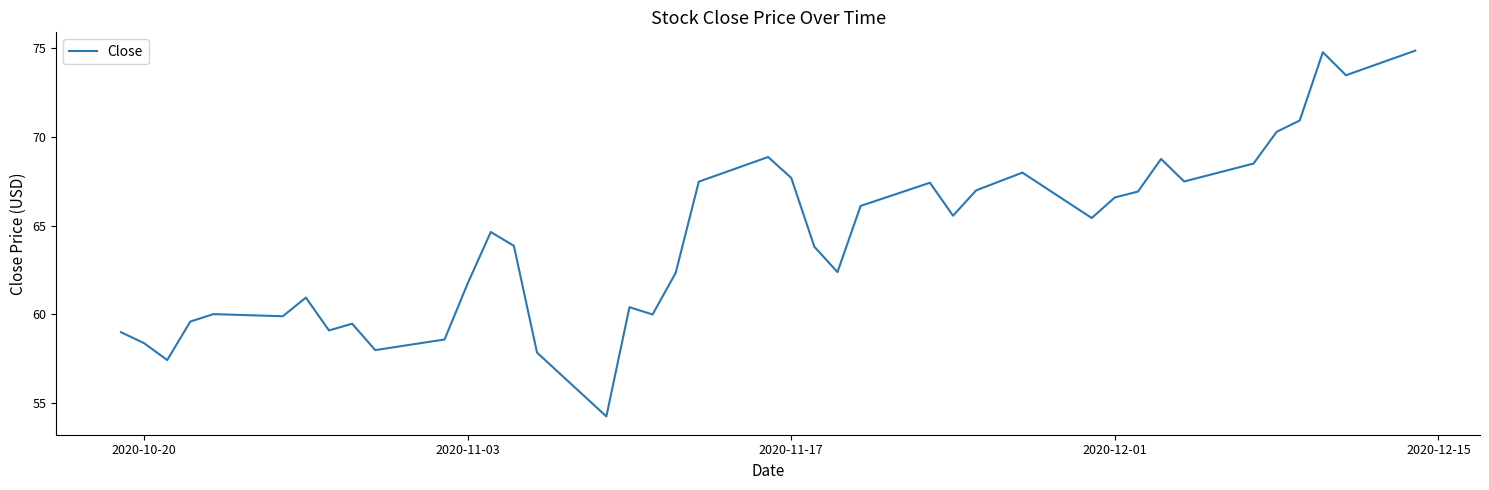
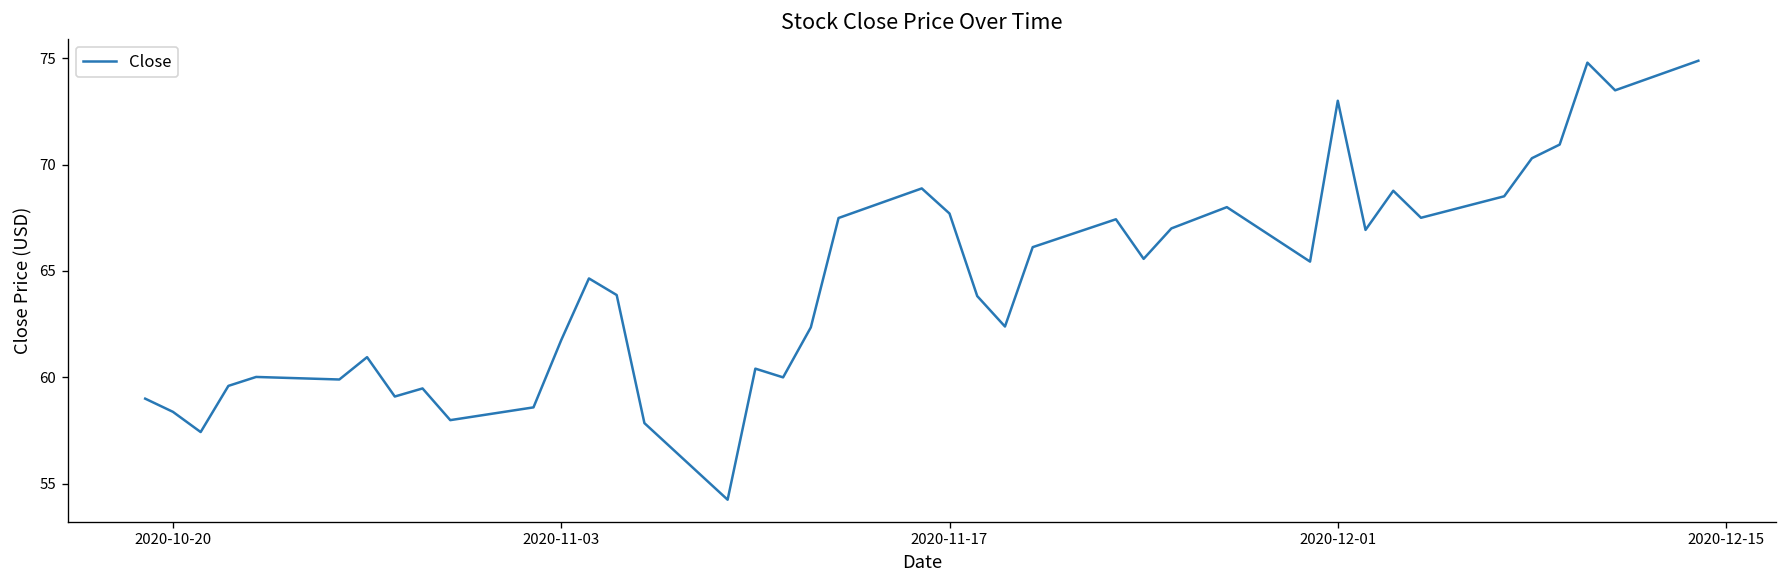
  {
    "2020-10-20": 58.4,
    "2020-11-03": 61.8,
    "2020-11-17": 67.7,
-   "2020-12-01": 66.6
+   "2020-12-01": 73.0
  }
